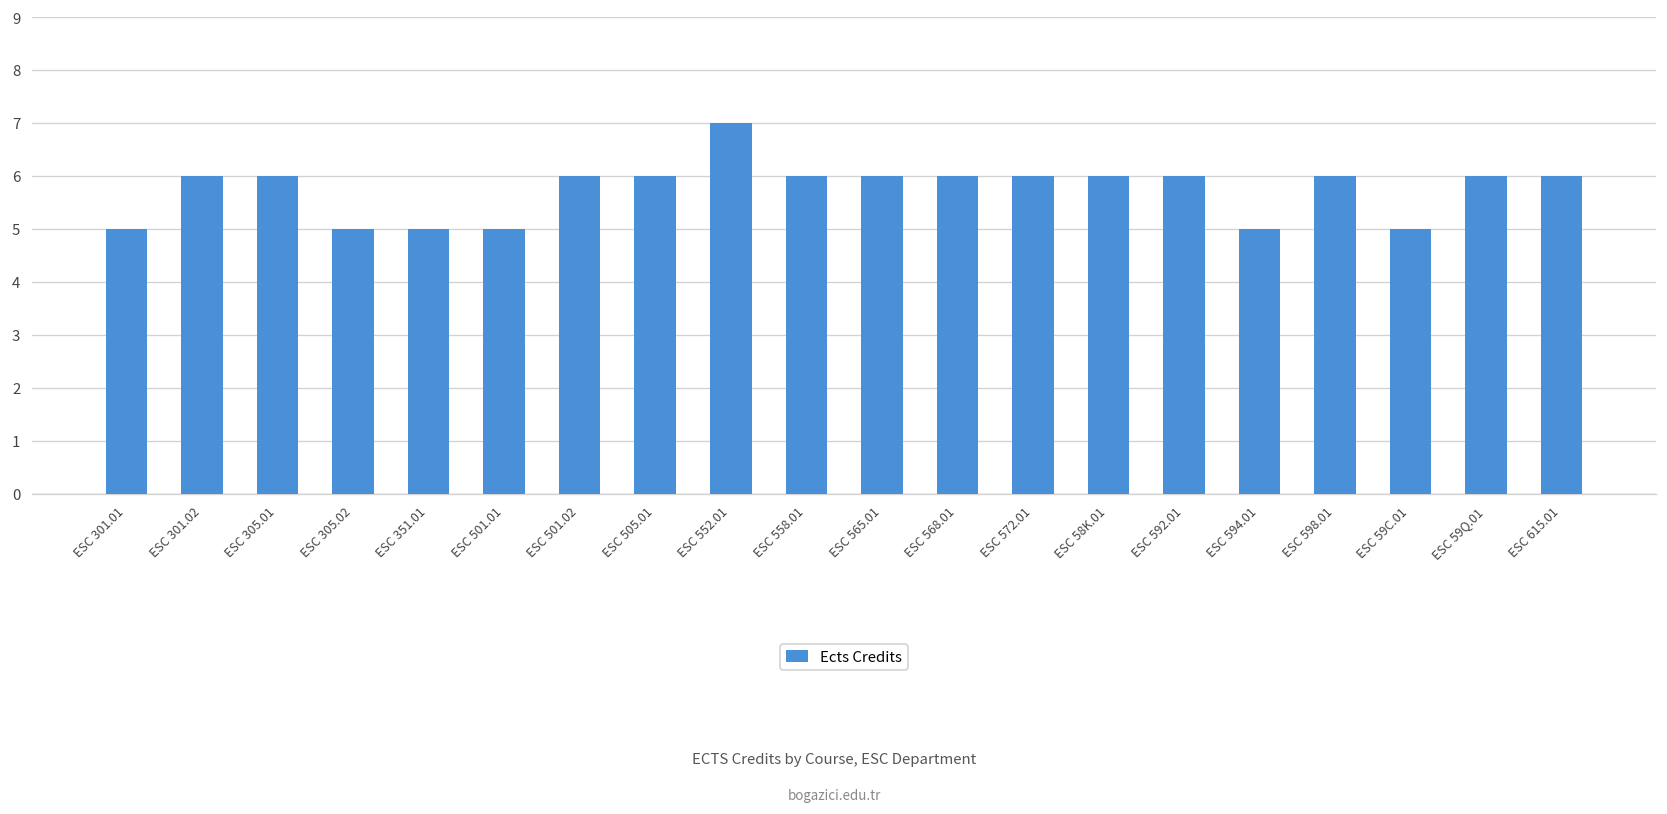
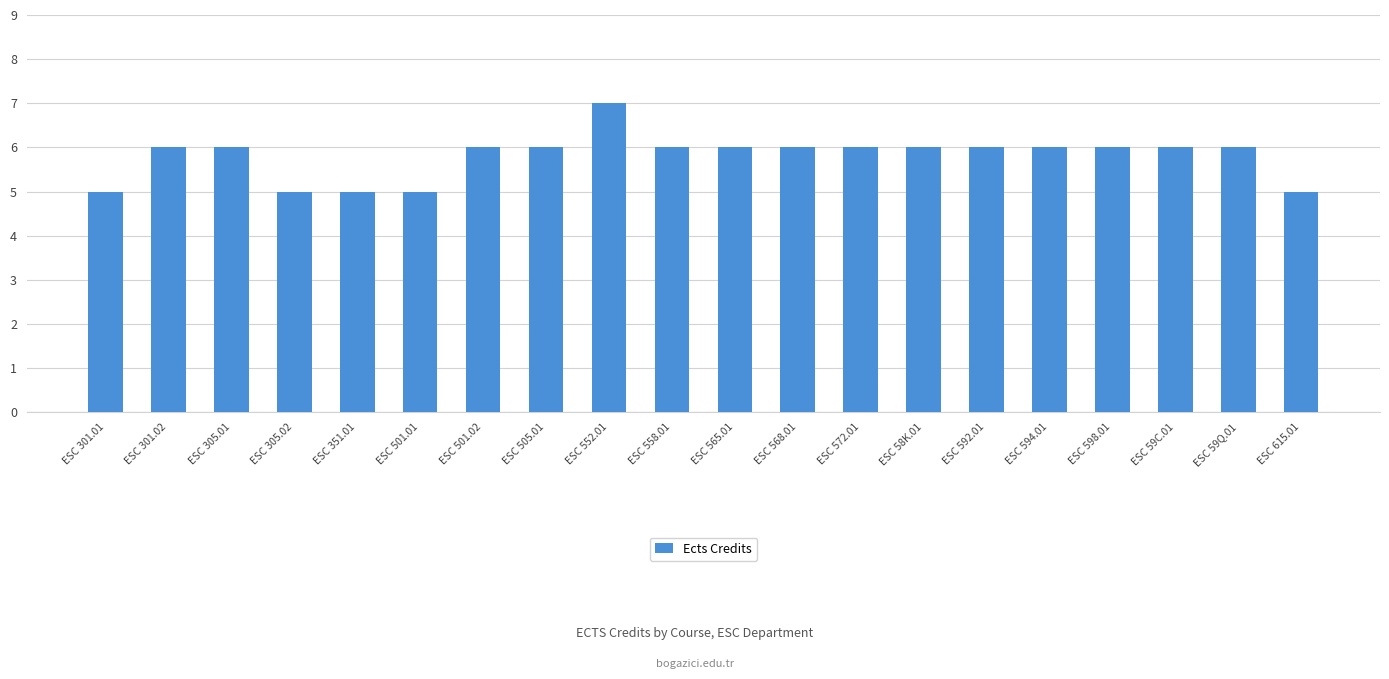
  {
    "ESC 301.01": 5,
    "ESC 301.02": 6,
    "ESC 305.01": 6,
    "ESC 305.02": 5,
    "ESC 351.01": 5,
    "ESC 501.01": 5,
    "ESC 501.02": 6,
    "ESC 505.01": 6,
    "ESC 552.01": 7,
    "ESC 558.01": 6,
    "ESC 565.01": 6,
    "ESC 568.01": 6,
    "ESC 572.01": 6,
    "ESC 58K.01": 6,
    "ESC 592.01": 6,
-   "ESC 594.01": 5,
+   "ESC 594.01": 6,
    "ESC 598.01": 6,
-   "ESC 59C.01": 5,
+   "ESC 59C.01": 6,
    "ESC 59Q.01": 6,
-   "ESC 615.01": 6
+   "ESC 615.01": 5
  }
